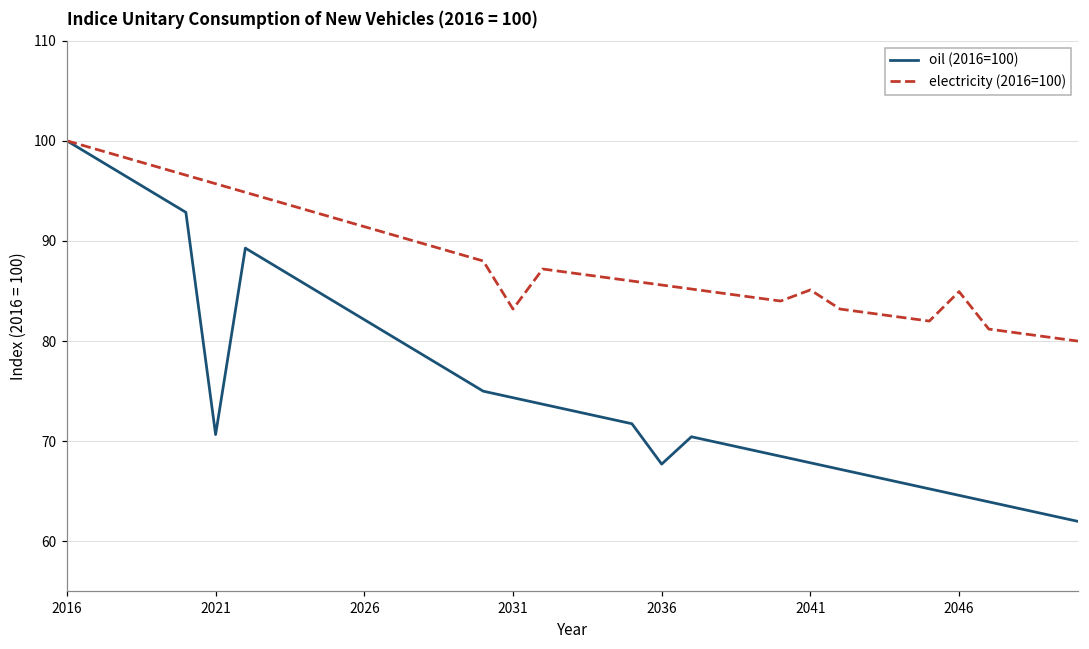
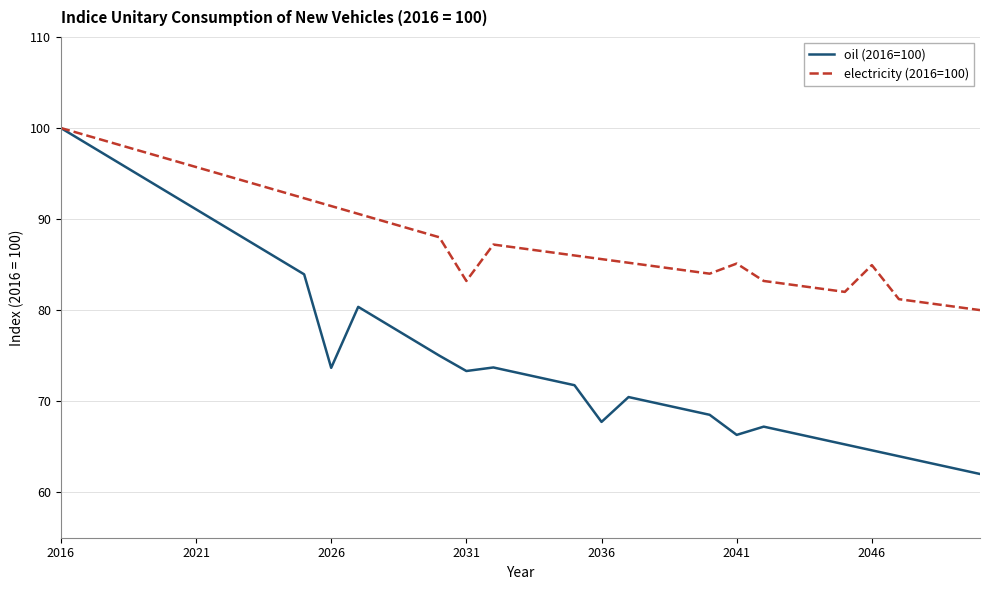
  {
    "oil (2016=100)": {
-     "2021": 71,
-     "2026": 82,
-     "2031": 74,
+     "2021": 91,
+     "2026": 74,
+     "2031": 73,
      "2036": 68,
-     "2041": 68,
+     "2041": 66,
      "2046": 65
    },
    "electricity (2016=100)": {
      "2021": 96,
      "2026": 91,
      "2031": 83,
      "2036": 86,
      "2041": 85,
      "2046": 85
    }
  }
